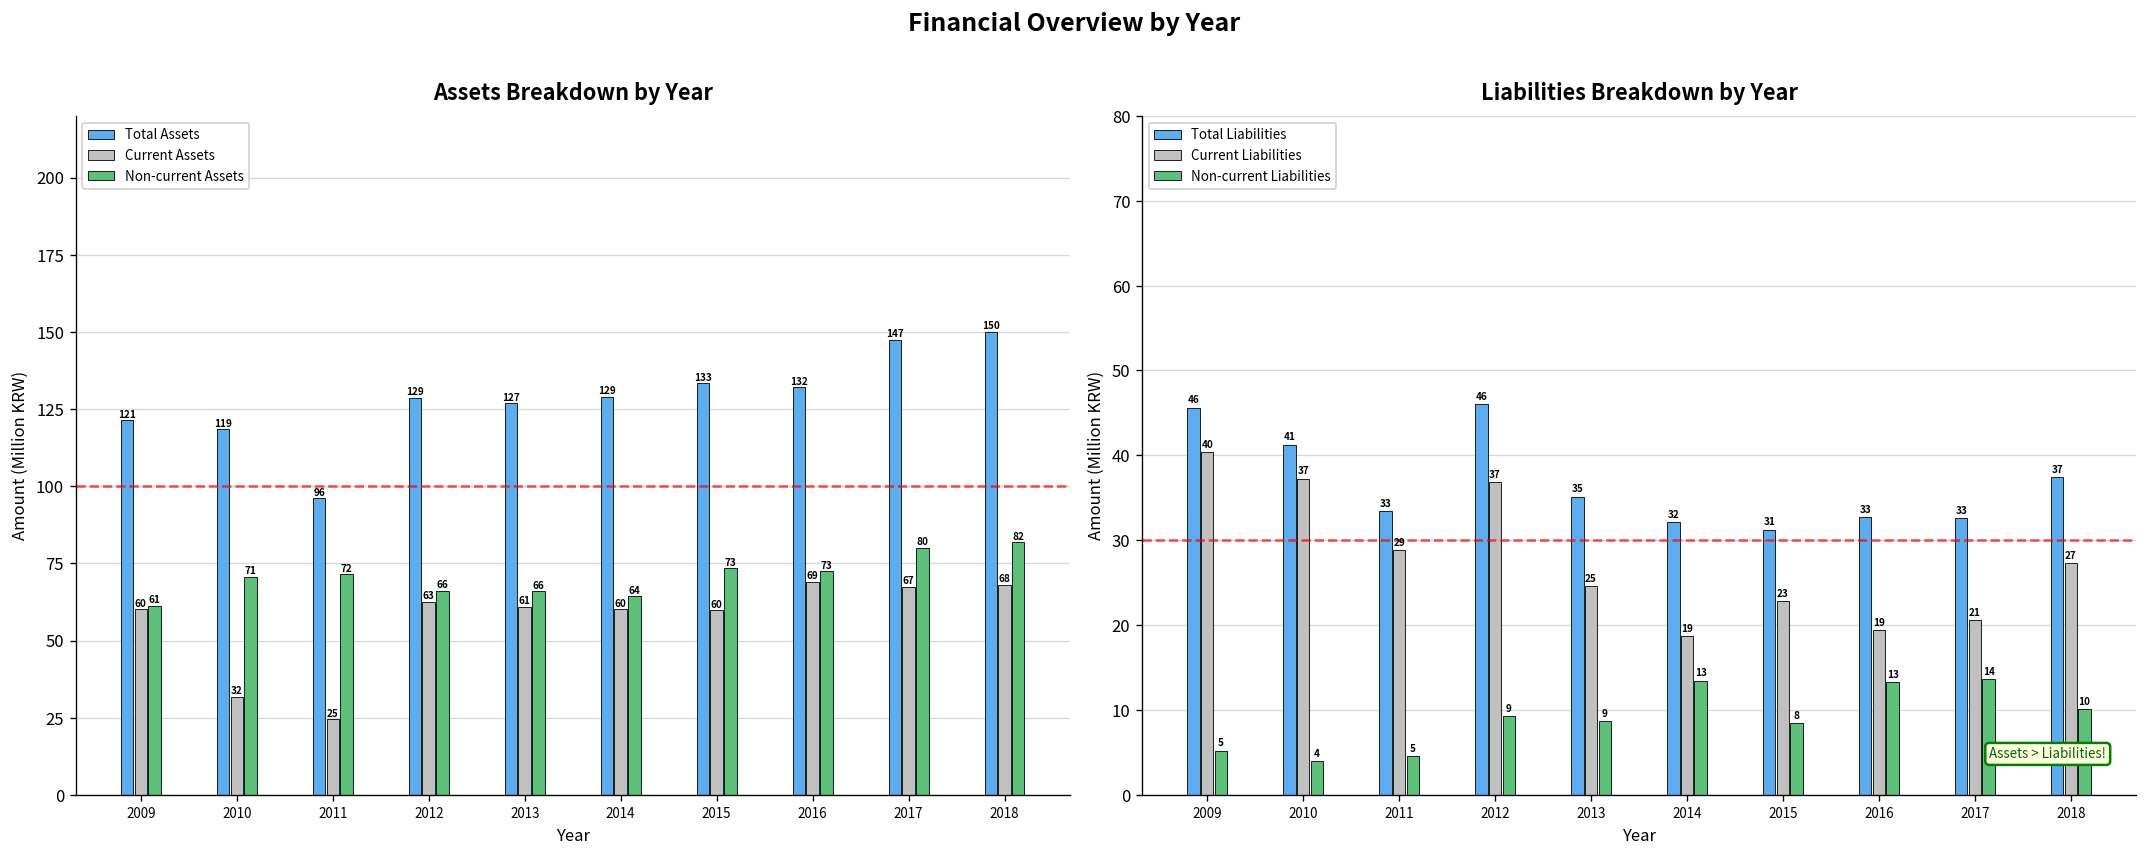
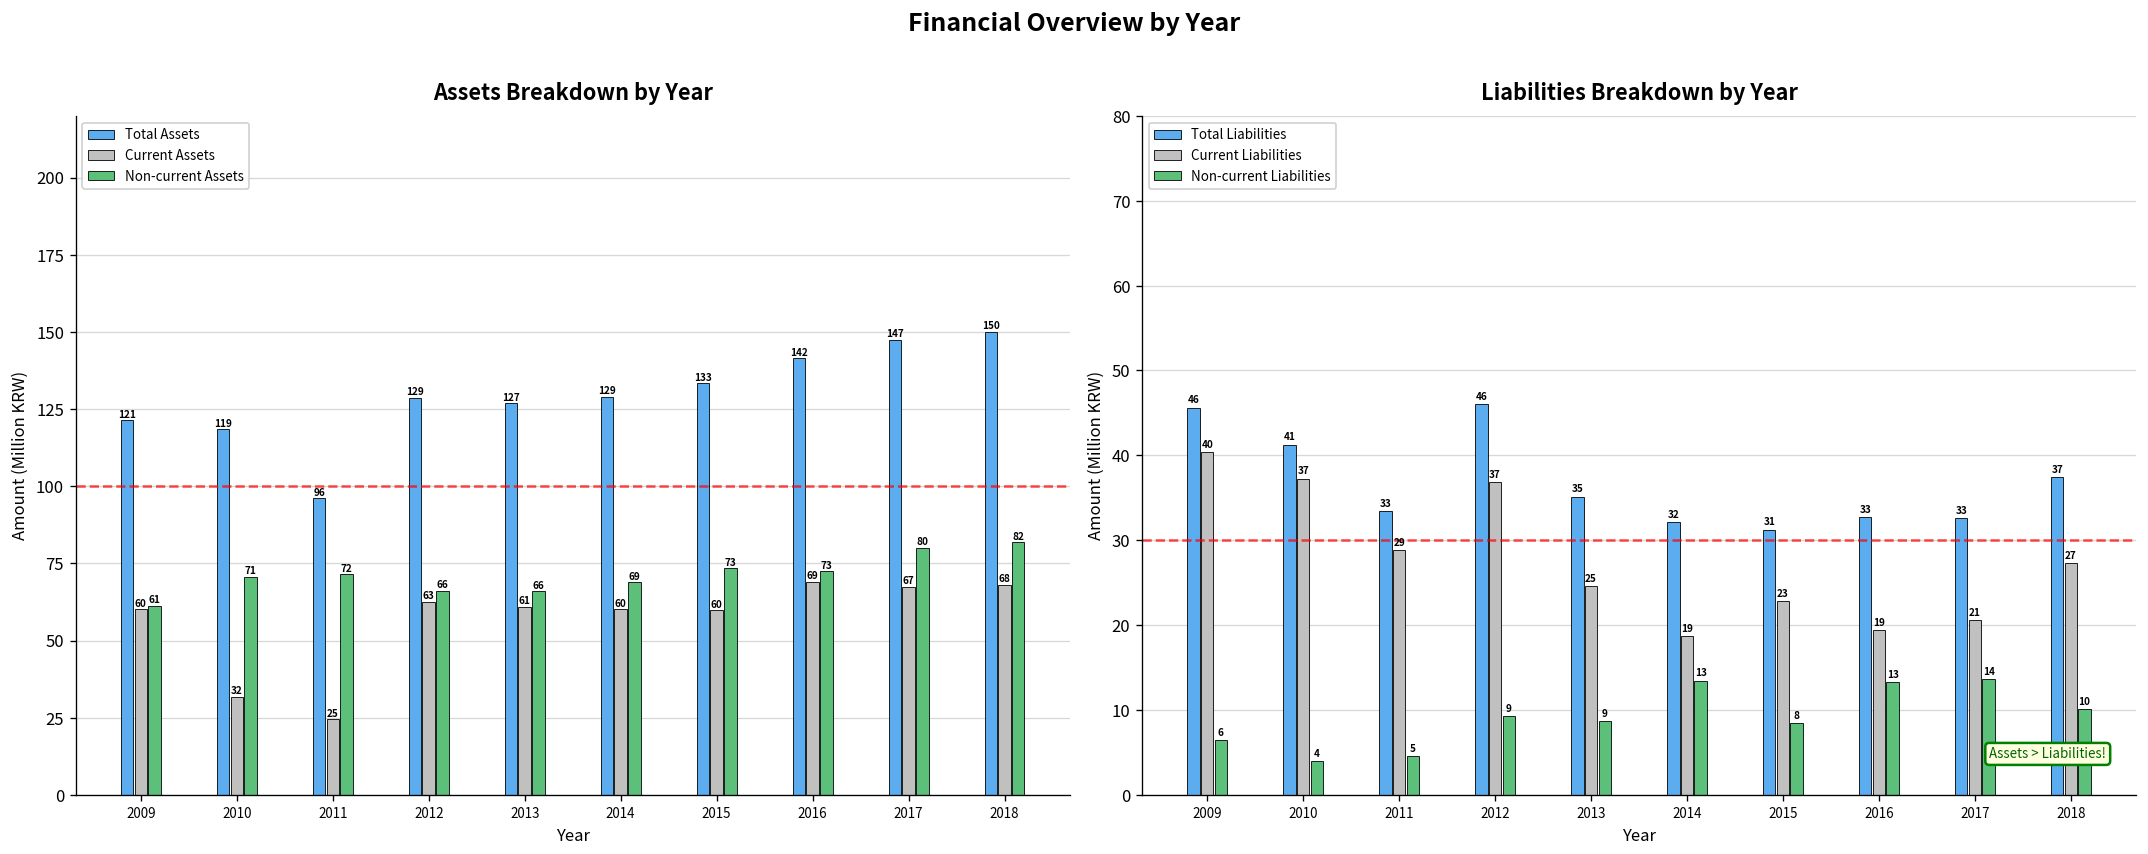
  {
    "Assets Breakdown by Year": {
      "Total Assets": {
        "2009": 121,
        "2010": 119,
        "2011": 96,
        "2012": 129,
        "2013": 127,
        "2014": 129,
        "2015": 133,
-       "2016": 132,
+       "2016": 142,
        "2017": 147,
        "2018": 150
      },
      "Current Assets": {
        "2009": 60,
        "2010": 32,
        "2011": 25,
        "2012": 63,
        "2013": 61,
        "2014": 60,
        "2015": 60,
        "2016": 69,
        "2017": 67,
        "2018": 68
      },
      "Non-current Assets": {
        "2009": 61,
        "2010": 71,
        "2011": 72,
        "2012": 66,
        "2013": 66,
-       "2014": 64,
+       "2014": 69,
        "2015": 73,
        "2016": 73,
        "2017": 80,
        "2018": 82
      }
    },
    "Liabilities Breakdown by Year": {
      "Total Liabilities": {
        "2009": 46,
        "2010": 41,
        "2011": 33,
        "2012": 46,
        "2013": 35,
        "2014": 32,
        "2015": 31,
        "2016": 33,
        "2017": 33,
        "2018": 37
      },
      "Current Liabilities": {
        "2009": 40,
        "2010": 37,
        "2011": 29,
        "2012": 37,
        "2013": 25,
        "2014": 19,
        "2015": 23,
        "2016": 19,
        "2017": 21,
        "2018": 27
      },
      "Non-current Liabilities": {
-       "2009": 5,
+       "2009": 6,
        "2010": 4,
        "2011": 5,
        "2012": 9,
        "2013": 9,
        "2014": 13,
        "2015": 8,
        "2016": 13,
        "2017": 14,
        "2018": 10
      }
    }
  }
